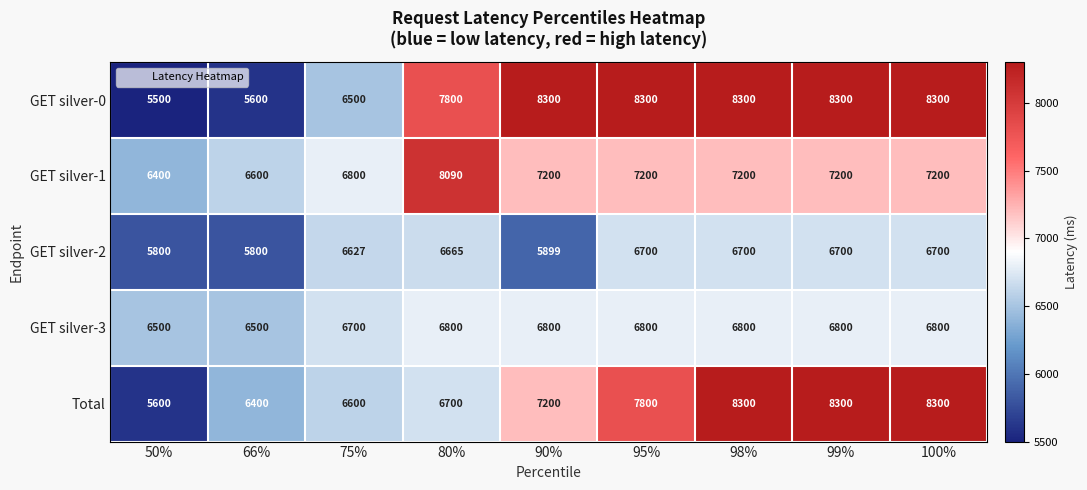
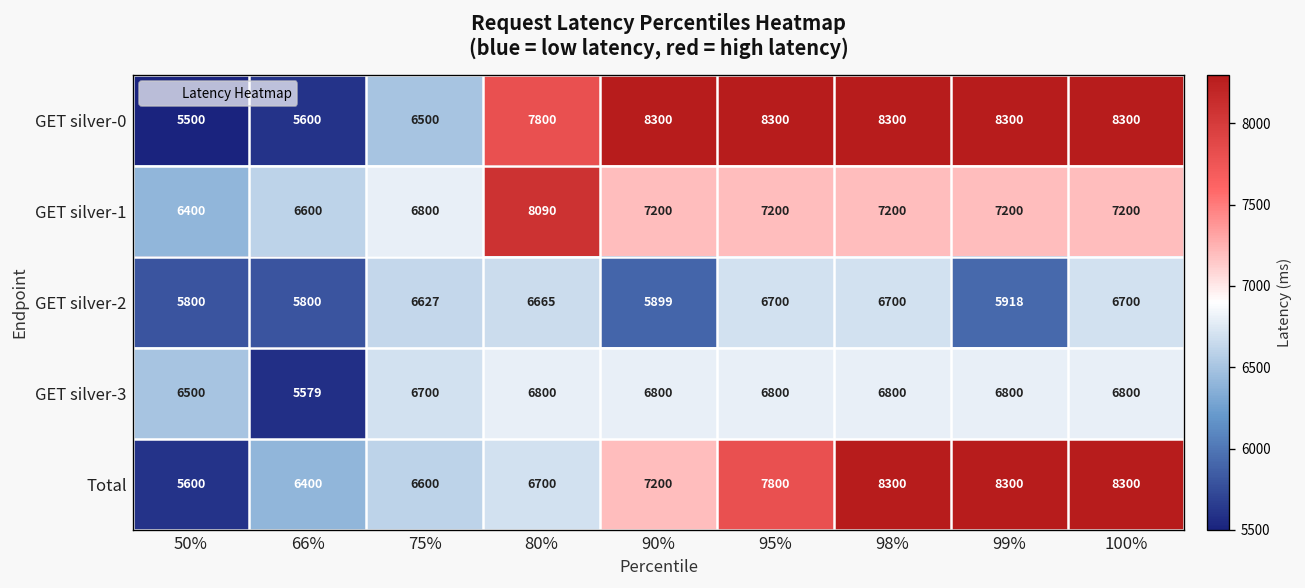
  {
    "GET silver-0": {
      "50%": 5500,
      "66%": 5600,
      "75%": 6500,
      "80%": 7800,
      "90%": 8300,
      "95%": 8300,
      "98%": 8300,
      "99%": 8300,
      "100%": 8300
    },
    "GET silver-1": {
      "50%": 6400,
      "66%": 6600,
      "75%": 6800,
      "80%": 8090,
      "90%": 7200,
      "95%": 7200,
      "98%": 7200,
      "99%": 7200,
      "100%": 7200
    },
    "GET silver-2": {
      "50%": 5800,
      "66%": 5800,
      "75%": 6627,
      "80%": 6665,
      "90%": 5899,
      "95%": 6700,
      "98%": 6700,
-     "99%": 6700,
+     "99%": 5918,
      "100%": 6700
    },
    "GET silver-3": {
      "50%": 6500,
-     "66%": 6500,
+     "66%": 5579,
      "75%": 6700,
      "80%": 6800,
      "90%": 6800,
      "95%": 6800,
      "98%": 6800,
      "99%": 6800,
      "100%": 6800
    },
    "Total": {
      "50%": 5600,
      "66%": 6400,
      "75%": 6600,
      "80%": 6700,
      "90%": 7200,
      "95%": 7800,
      "98%": 8300,
      "99%": 8300,
      "100%": 8300
    }
  }
